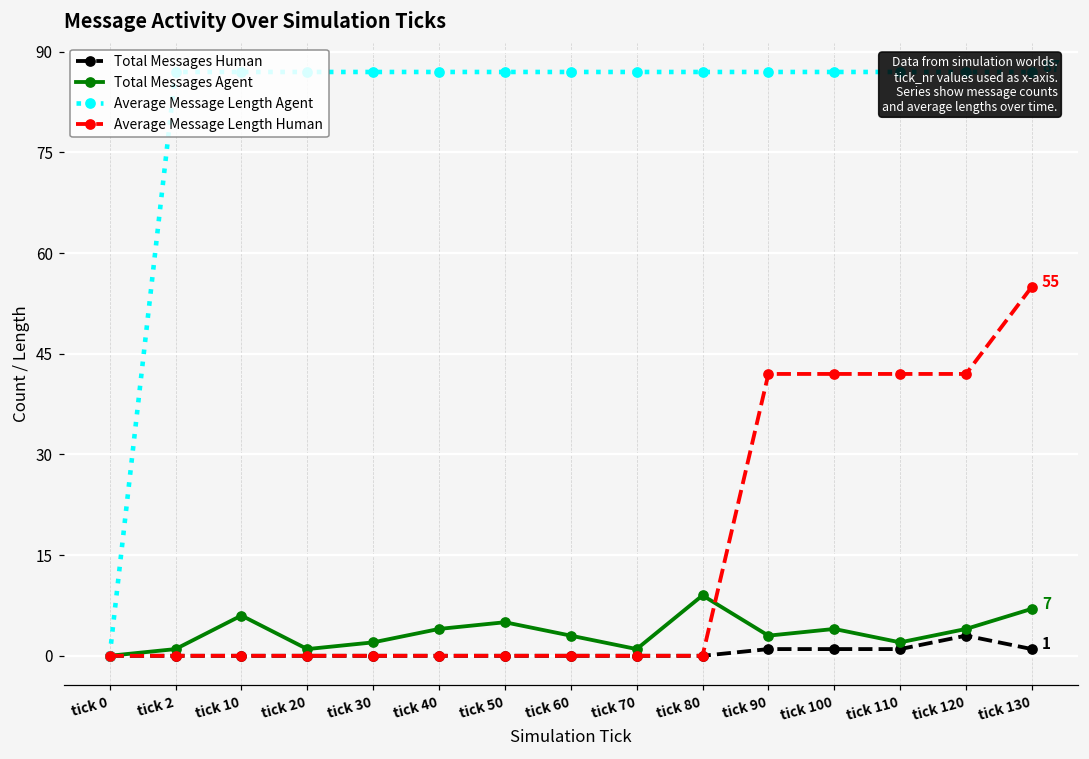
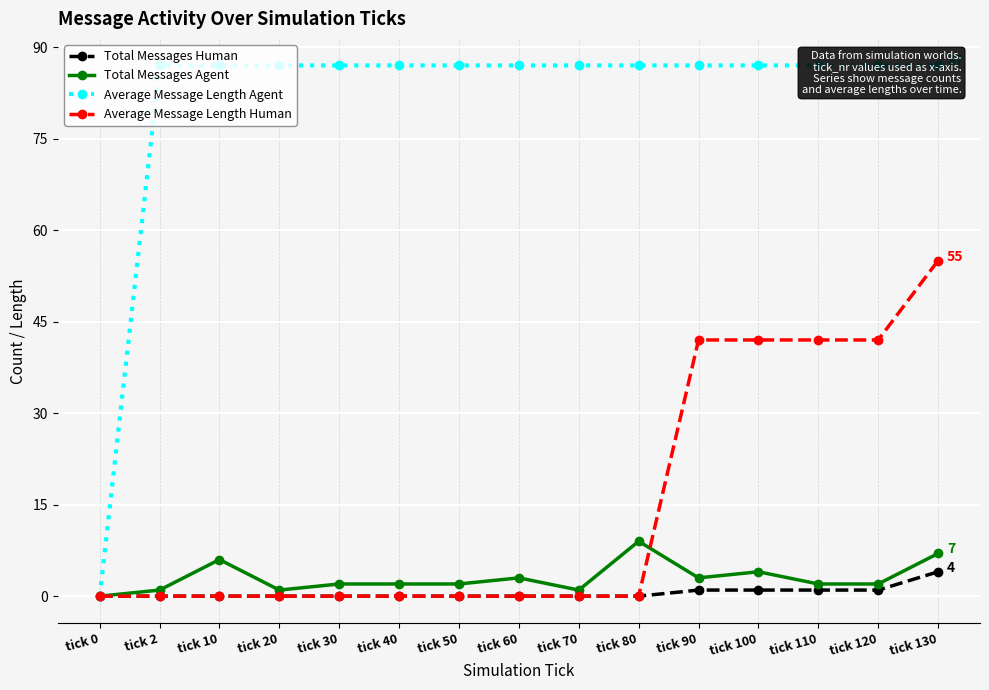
  {
    "Total Messages Human": {
-     "tick 120": 3,
-     "tick 130": 1
+     "tick 120": 1,
+     "tick 130": 4
    },
    "Total Messages Agent": {
      "tick 2": 1,
      "tick 10": 6,
      "tick 20": 1,
      "tick 30": 2,
-     "tick 40": 4,
-     "tick 50": 5,
+     "tick 40": 2,
+     "tick 50": 2,
      "tick 60": 3,
      "tick 70": 1,
      "tick 80": 9,
      "tick 90": 3,
      "tick 100": 4,
      "tick 110": 2,
-     "tick 120": 4
+     "tick 120": 2
    },
    "Average Message Length Agent": {
      "tick 30": 87,
      "tick 40": 87,
      "tick 50": 87,
      "tick 60": 87,
      "tick 70": 87,
      "tick 80": 87,
      "tick 90": 87,
      "tick 100": 87
    },
    "Average Message Length Human": {
      "tick 130": 55
    }
  }
